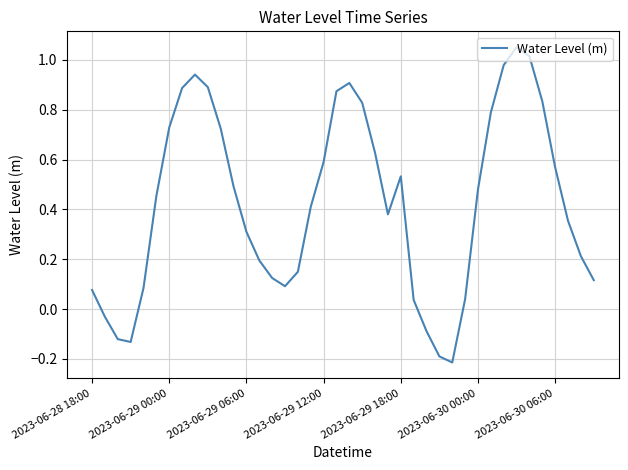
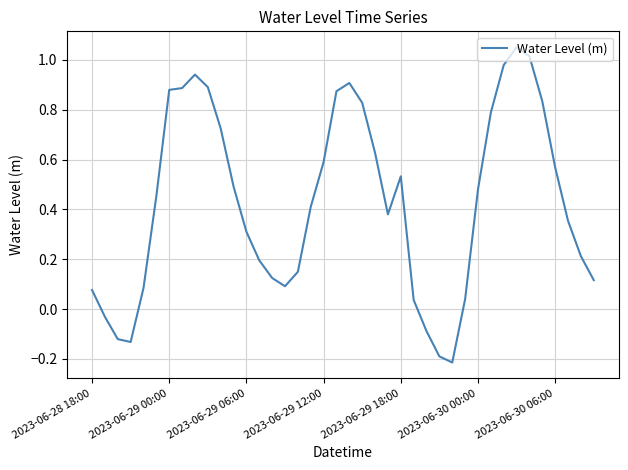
  {
    "2023-06-28 18:00": 0.08,
-   "2023-06-29 00:00": 0.73,
+   "2023-06-29 00:00": 0.88,
    "2023-06-29 06:00": 0.31,
    "2023-06-29 12:00": 0.59,
    "2023-06-29 18:00": 0.53,
    "2023-06-30 00:00": 0.48,
    "2023-06-30 06:00": 0.57
  }
